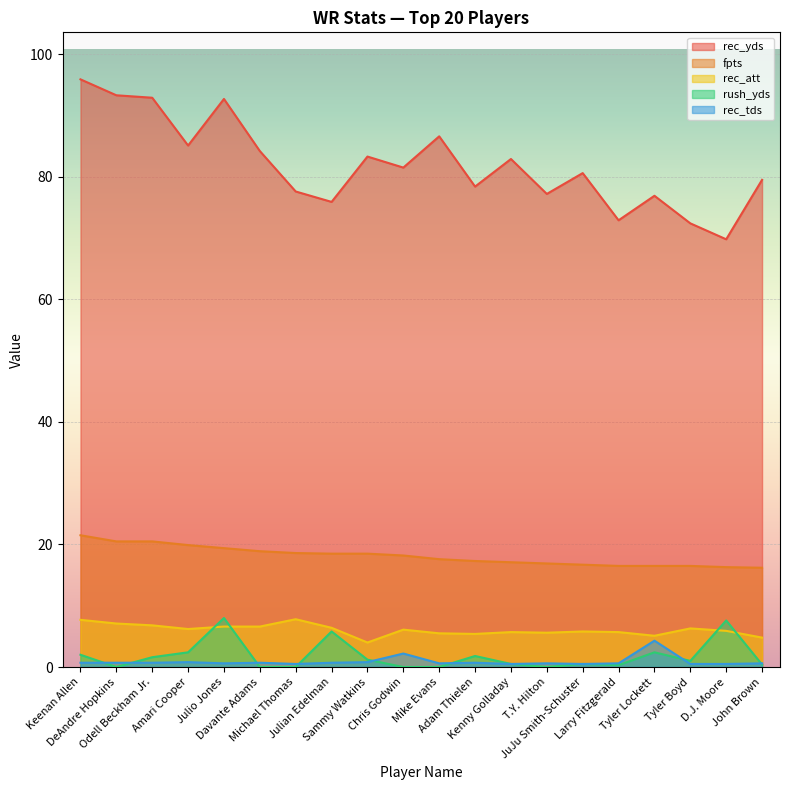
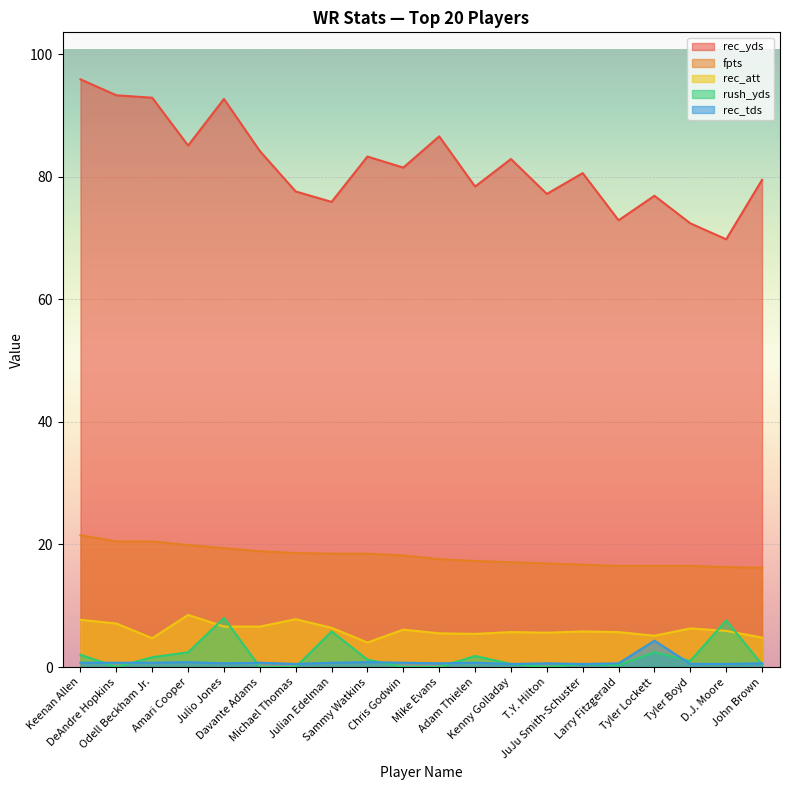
  {
    "rec_att": {
      "Keenan Allen": 8,
      "DeAndre Hopkins": 7,
-     "Odell Beckham Jr.": 7,
-     "Amari Cooper": 6,
+     "Odell Beckham Jr.": 5,
+     "Amari Cooper": 9,
      "Julio Jones": 7,
      "Davante Adams": 7,
      "Michael Thomas": 8,
      "Julian Edelman": 6,
      "Sammy Watkins": 4,
      "Chris Godwin": 6,
      "Mike Evans": 6,
      "Adam Thielen": 5,
      "Kenny Golladay": 6,
      "T.Y. Hilton": 6,
      "JuJu Smith-Schuster": 6,
      "Larry Fitzgerald": 6,
      "Tyler Lockett": 5,
      "Tyler Boyd": 6,
      "D.J. Moore": 6,
      "John Brown": 5
    },
    "rush_yds": {
      "Keenan Allen": 2,
      "DeAndre Hopkins": 0,
      "Odell Beckham Jr.": 2,
      "Amari Cooper": 2,
      "Julio Jones": 8,
      "Davante Adams": 0,
      "Michael Thomas": 0,
      "Julian Edelman": 6,
      "Chris Godwin": 0,
      "Mike Evans": 0,
      "Adam Thielen": 2,
      "T.Y. Hilton": 0,
      "Tyler Lockett": 2,
      "Tyler Boyd": 1,
      "D.J. Moore": 8
    },
    "rec_tds": {
      "Keenan Allen": 1,
      "DeAndre Hopkins": 1,
      "Odell Beckham Jr.": 1,
      "Amari Cooper": 1,
      "Julio Jones": 1,
      "Davante Adams": 1,
      "Michael Thomas": 1,
      "Julian Edelman": 1,
-     "Chris Godwin": 2,
+     "Chris Godwin": 1,
      "Mike Evans": 1,
      "Adam Thielen": 1,
      "T.Y. Hilton": 1,
      "Tyler Lockett": 4,
      "Tyler Boyd": 1,
      "D.J. Moore": 1
    }
  }
